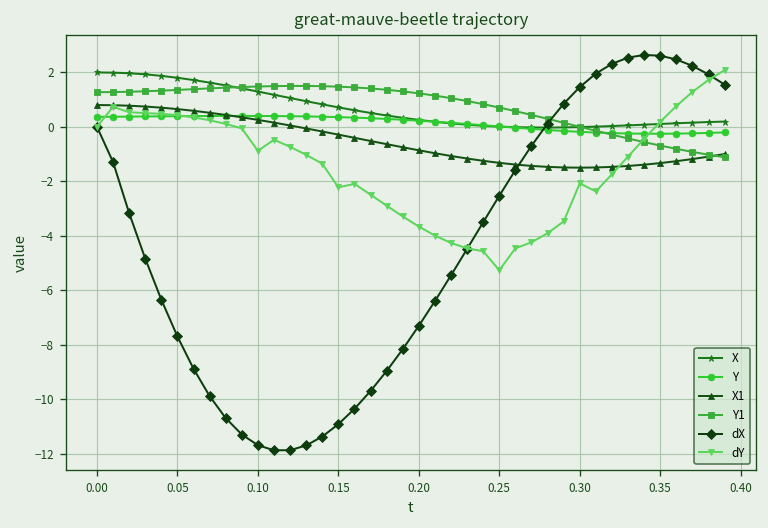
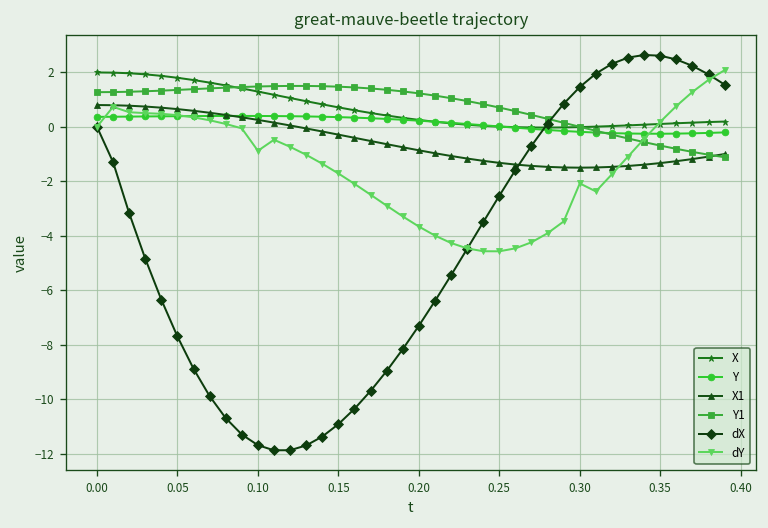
  {
    "dY": {
      "0.10": -0.9,
-     "0.15": -2.2,
+     "0.15": -1.7,
      "0.20": -3.7,
-     "0.25": -5.3,
+     "0.25": -4.6,
      "0.30": -2.1
    }
  }
